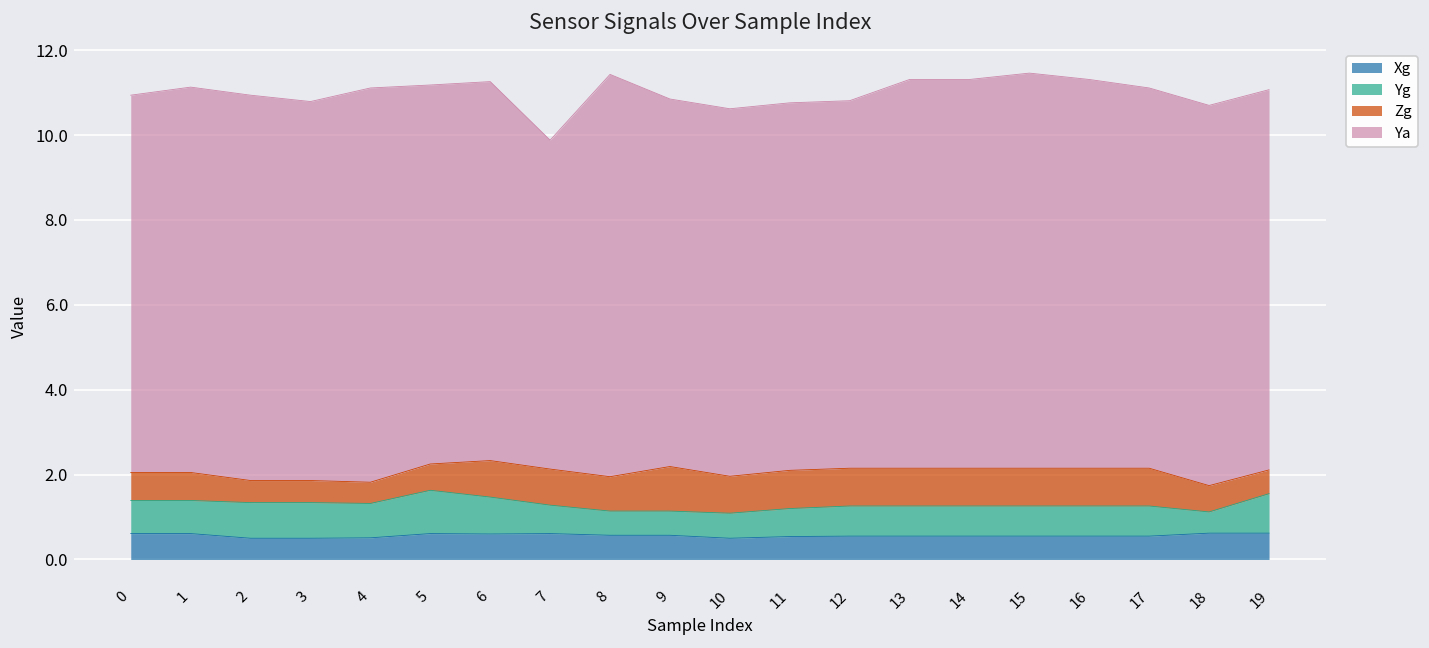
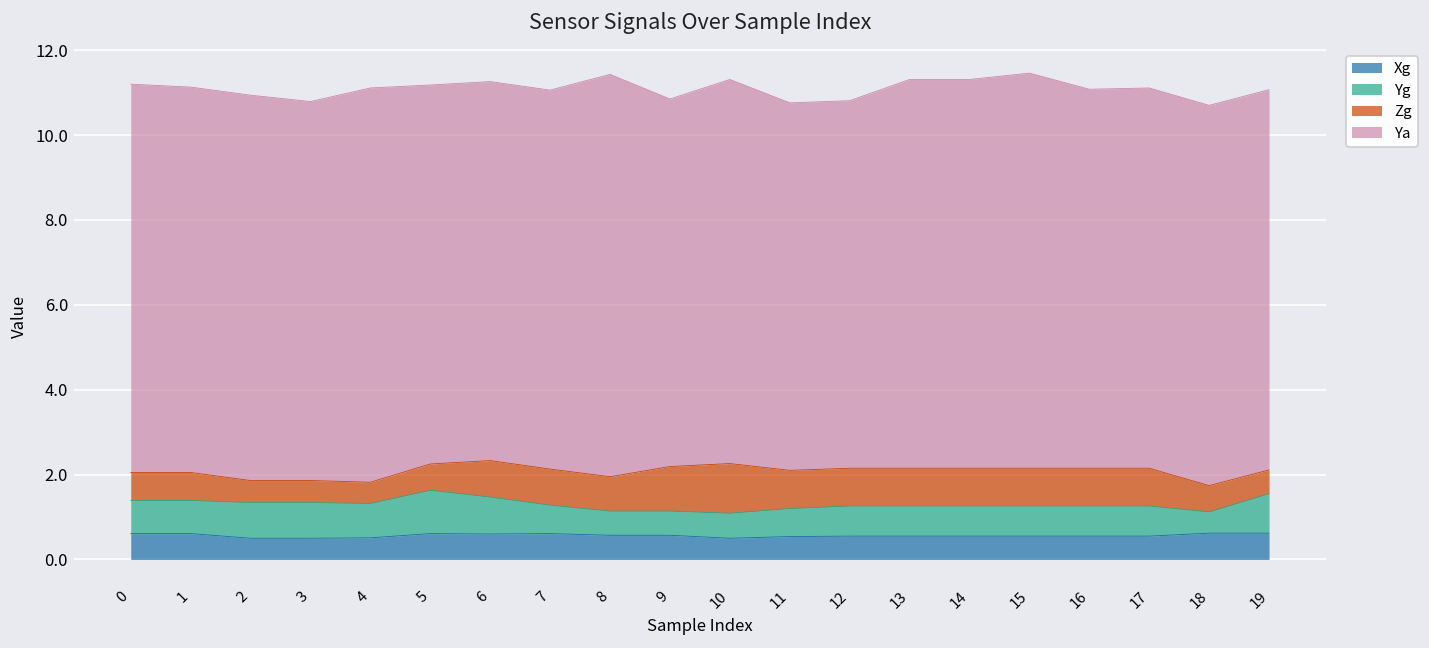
  {
    "Xg": {
      "0": 0.6,
      "1": 0.6,
      "2": 0.5,
      "3": 0.5,
      "4": 0.5,
      "5": 0.6,
      "6": 0.6,
      "7": 0.6,
      "8": 0.6,
      "9": 0.6,
      "10": 0.5,
      "11": 0.5,
      "12": 0.5,
      "13": 0.5,
      "14": 0.5,
      "15": 0.5,
      "16": 0.5,
      "17": 0.5,
      "18": 0.6,
      "19": 0.6
    },
    "Yg": {
      "0": 0.8,
      "1": 0.8,
      "2": 0.8,
      "3": 0.8,
      "4": 0.8,
      "5": 1.0,
      "6": 0.9,
      "7": 0.7,
      "8": 0.6,
      "9": 0.6,
      "10": 0.6,
      "11": 0.7,
      "12": 0.7,
      "13": 0.7,
      "14": 0.7,
      "15": 0.7,
      "16": 0.7,
      "17": 0.7,
      "18": 0.5,
      "19": 0.9
    },
    "Zg": {
      "0": 0.7,
      "1": 0.7,
      "2": 0.5,
      "3": 0.5,
      "4": 0.5,
      "5": 0.6,
      "6": 0.9,
      "7": 0.8,
      "8": 0.8,
      "9": 1.0,
-     "10": 0.9,
+     "10": 1.2,
      "11": 0.9,
      "12": 0.9,
      "13": 0.9,
      "14": 0.9,
      "15": 0.9,
      "16": 0.9,
      "17": 0.9,
      "18": 0.6,
      "19": 0.6
    },
    "Ya": {
-     "0": 8.9,
+     "0": 9.1,
      "1": 9.1,
      "2": 9.1,
      "3": 8.9,
      "4": 9.3,
      "5": 8.9,
      "6": 8.9,
-     "7": 7.7,
+     "7": 8.9,
      "8": 9.5,
      "9": 8.7,
-     "10": 8.7,
+     "10": 9.1,
      "11": 8.7,
      "12": 8.7,
      "13": 9.2,
      "14": 9.2,
      "15": 9.3,
-     "16": 9.2,
+     "16": 8.9,
      "17": 9.0,
      "18": 9.0,
      "19": 9.0
    }
  }
